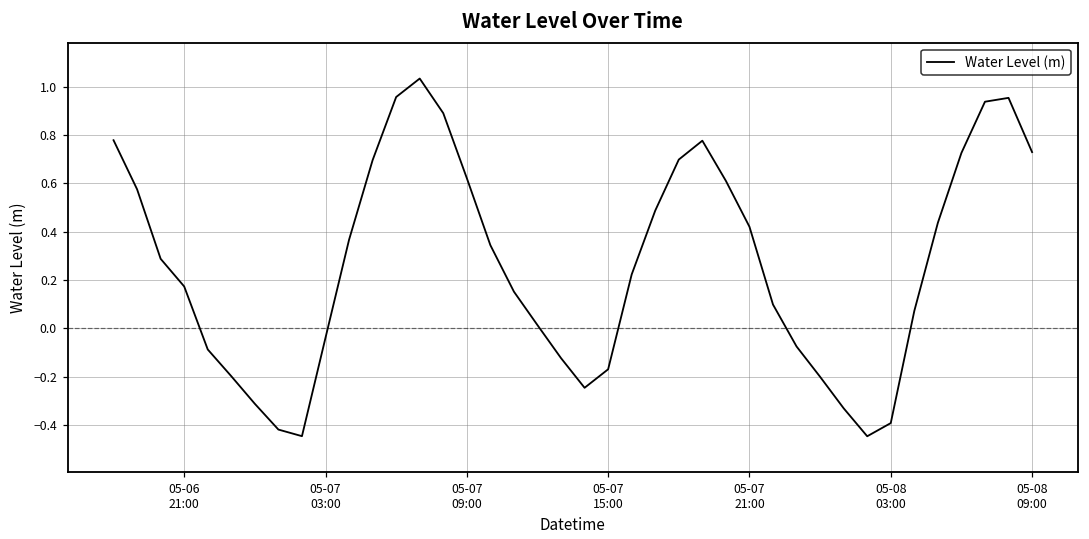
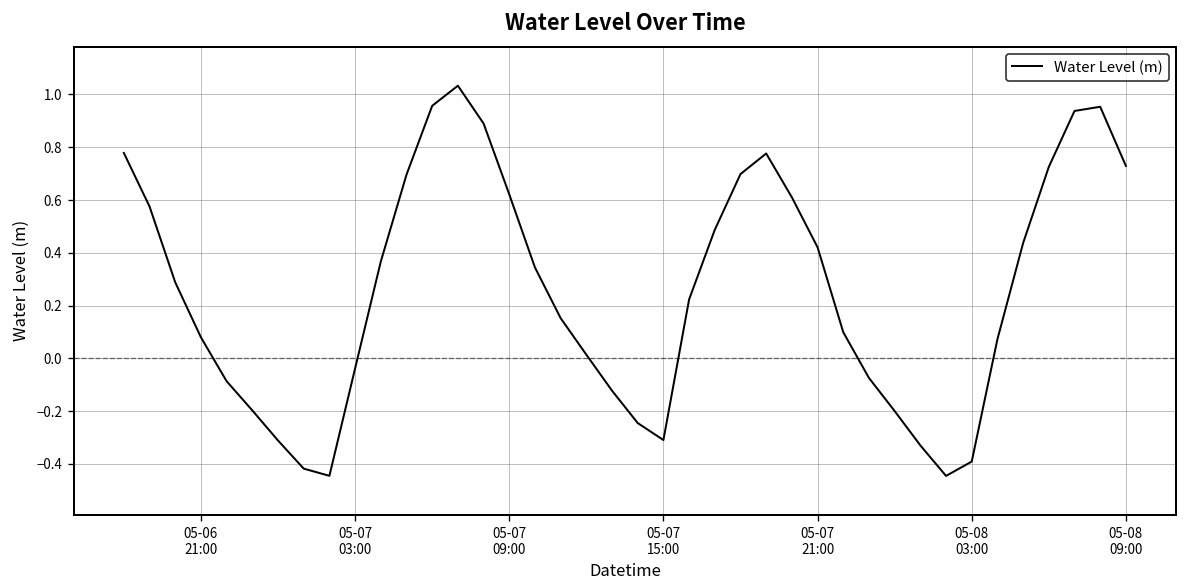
  {
-   "05-06 21:00": 0.17,
+   "05-06 21:00": 0.08,
    "05-07 03:00": -0.04,
    "05-07 09:00": 0.62,
-   "05-07 15:00": -0.17,
+   "05-07 15:00": -0.31,
    "05-07 21:00": 0.42,
    "05-08 03:00": -0.39,
    "05-08 09:00": 0.73
  }
